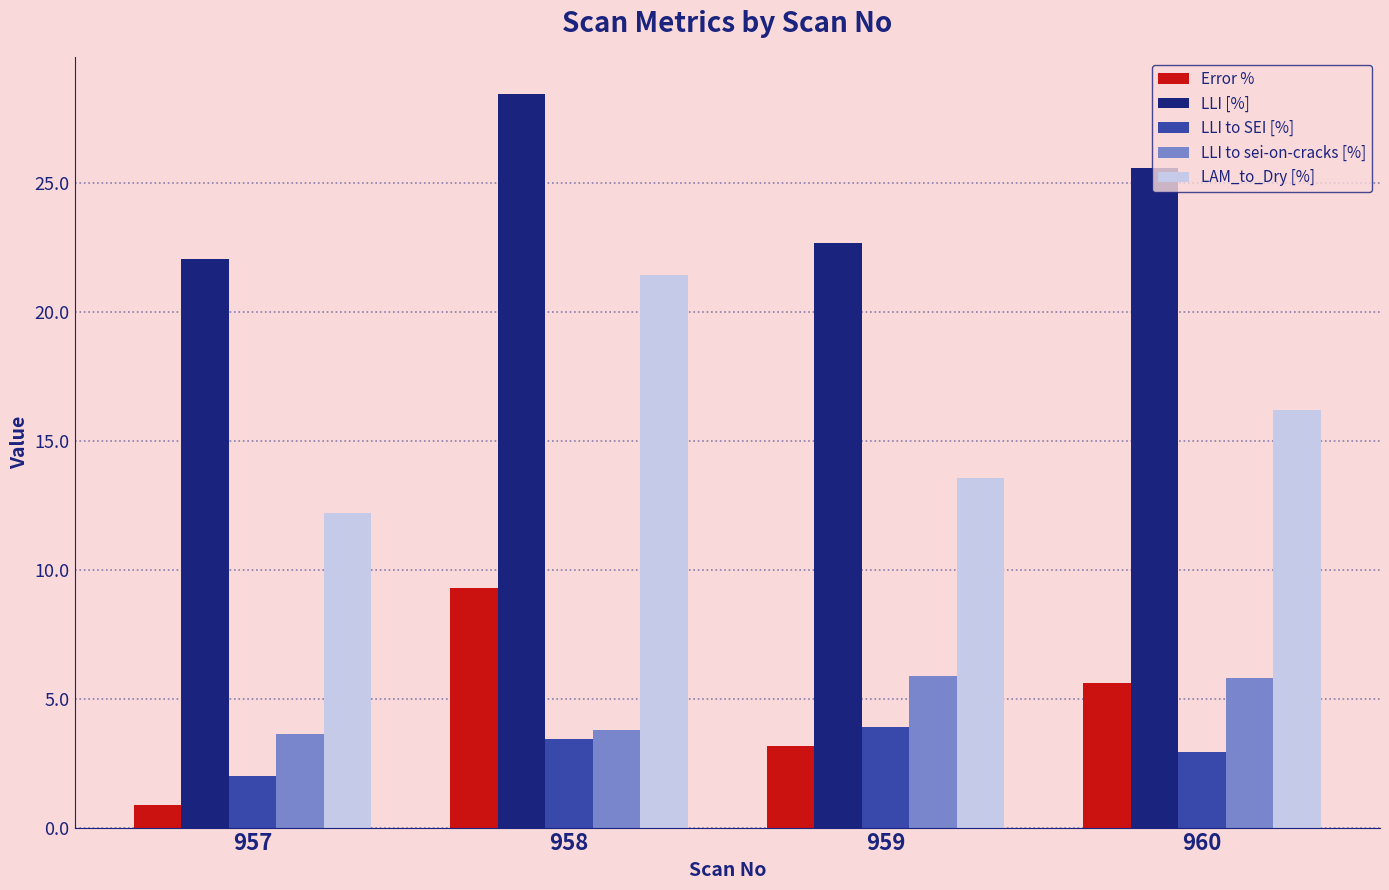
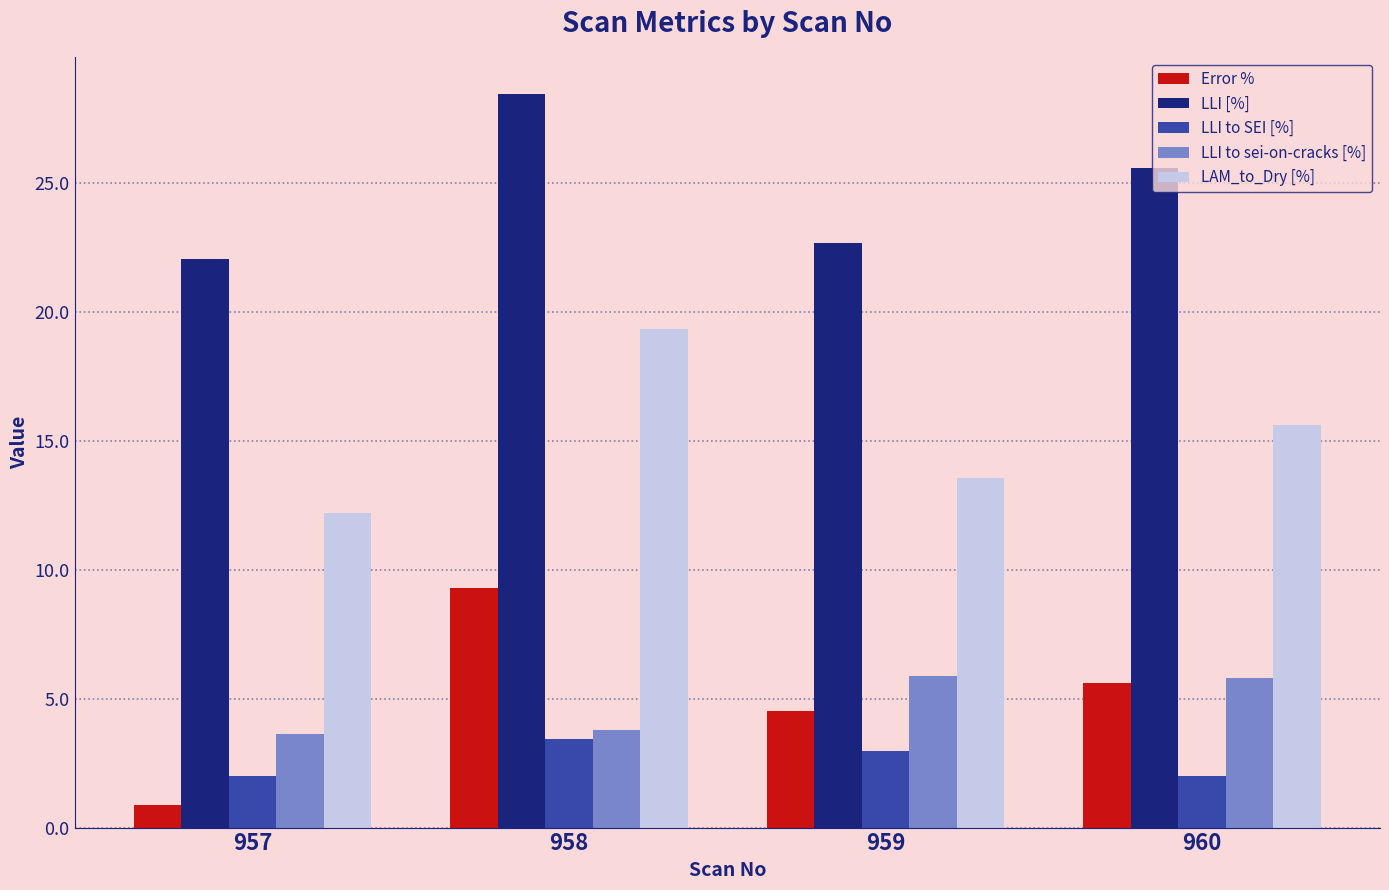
  {
    "Error %": {
      "957": 0.9,
      "958": 9.3,
-     "959": 3.2,
+     "959": 4.5,
      "960": 5.6
    },
    "LLI [%]": {
      "957": 22.1,
      "958": 28.5,
      "959": 22.7
    },
    "LLI to SEI [%]": {
      "957": 2.0,
      "958": 3.4,
-     "959": 3.9,
-     "960": 2.9
+     "959": 3.0,
+     "960": 2.0
    },
    "LLI to sei-on-cracks [%]": {
      "957": 3.6,
      "958": 3.8,
      "959": 5.9,
      "960": 5.8
    },
    "LAM_to_Dry [%]": {
      "957": 12.2,
-     "958": 21.4,
+     "958": 19.4,
      "959": 13.6,
-     "960": 16.2
+     "960": 15.6
    }
  }
